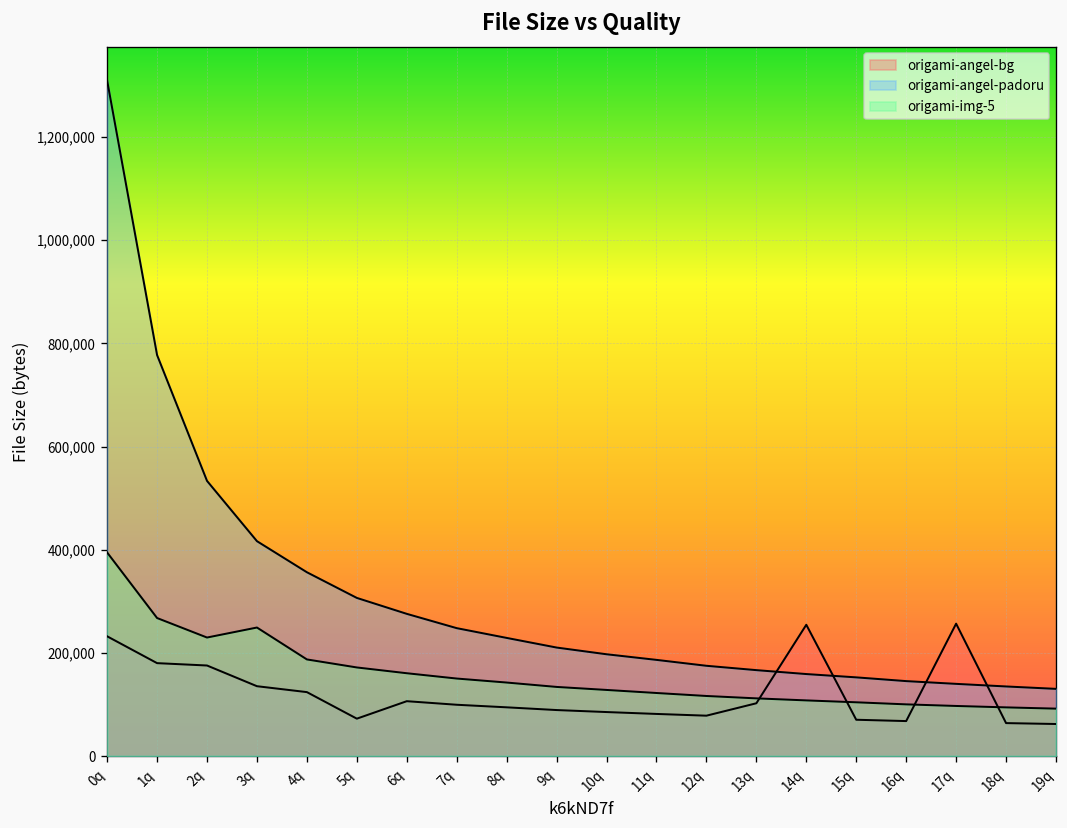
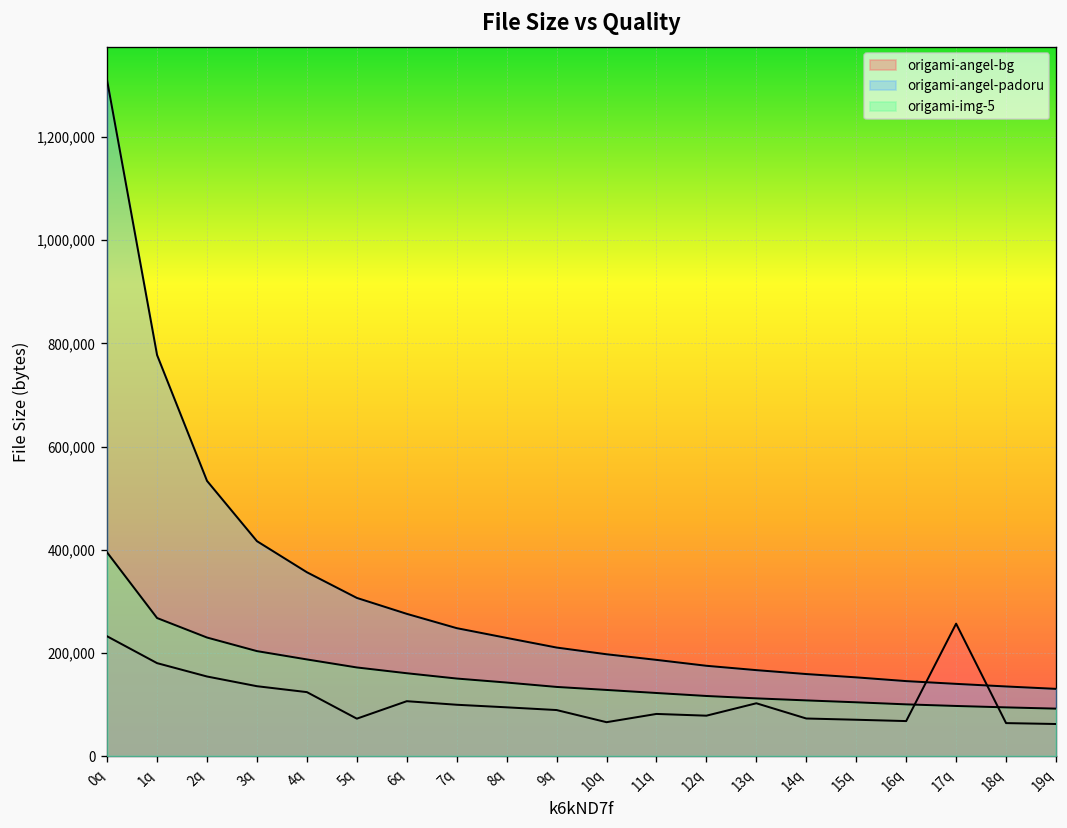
  {
    "origami-angel-bg": {
      "0q": "230,000",
      "1q": "180,000",
-     "2q": "180,000",
+     "2q": "150,000",
      "3q": "140,000",
      "4q": "120,000",
      "5q": "70,000",
      "6q": "110,000",
      "7q": "100,000",
      "8q": "90,000",
      "9q": "90,000",
-     "10q": "90,000",
+     "10q": "70,000",
      "11q": "80,000",
      "12q": "80,000",
      "13q": "100,000",
-     "14q": "250,000",
+     "14q": "70,000",
      "15q": "70,000",
      "16q": "70,000",
      "17q": "260,000",
      "18q": "60,000",
      "19q": "60,000"
    },
    "origami-angel-padoru": {
      "0q": "1,310,000",
      "1q": "780,000",
      "2q": "530,000",
      "3q": "420,000",
      "4q": "360,000",
      "5q": "310,000",
      "6q": "280,000",
      "7q": "250,000",
      "8q": "230,000",
      "9q": "210,000",
      "10q": "200,000",
      "11q": "190,000",
      "12q": "170,000",
      "13q": "170,000",
      "14q": "160,000",
      "15q": "150,000",
      "16q": "150,000",
      "17q": "140,000",
      "18q": "130,000",
      "19q": "130,000"
    },
    "origami-img-5": {
      "0q": "390,000",
      "1q": "270,000",
      "2q": "230,000",
-     "3q": "250,000",
+     "3q": "200,000",
      "4q": "190,000",
      "5q": "170,000",
      "6q": "160,000",
      "7q": "150,000",
      "8q": "140,000",
      "9q": "130,000",
      "10q": "130,000",
      "11q": "120,000",
      "12q": "120,000",
      "13q": "110,000",
      "14q": "110,000",
      "15q": "100,000",
      "16q": "100,000",
      "17q": "100,000",
      "18q": "90,000",
      "19q": "90,000"
    }
  }
